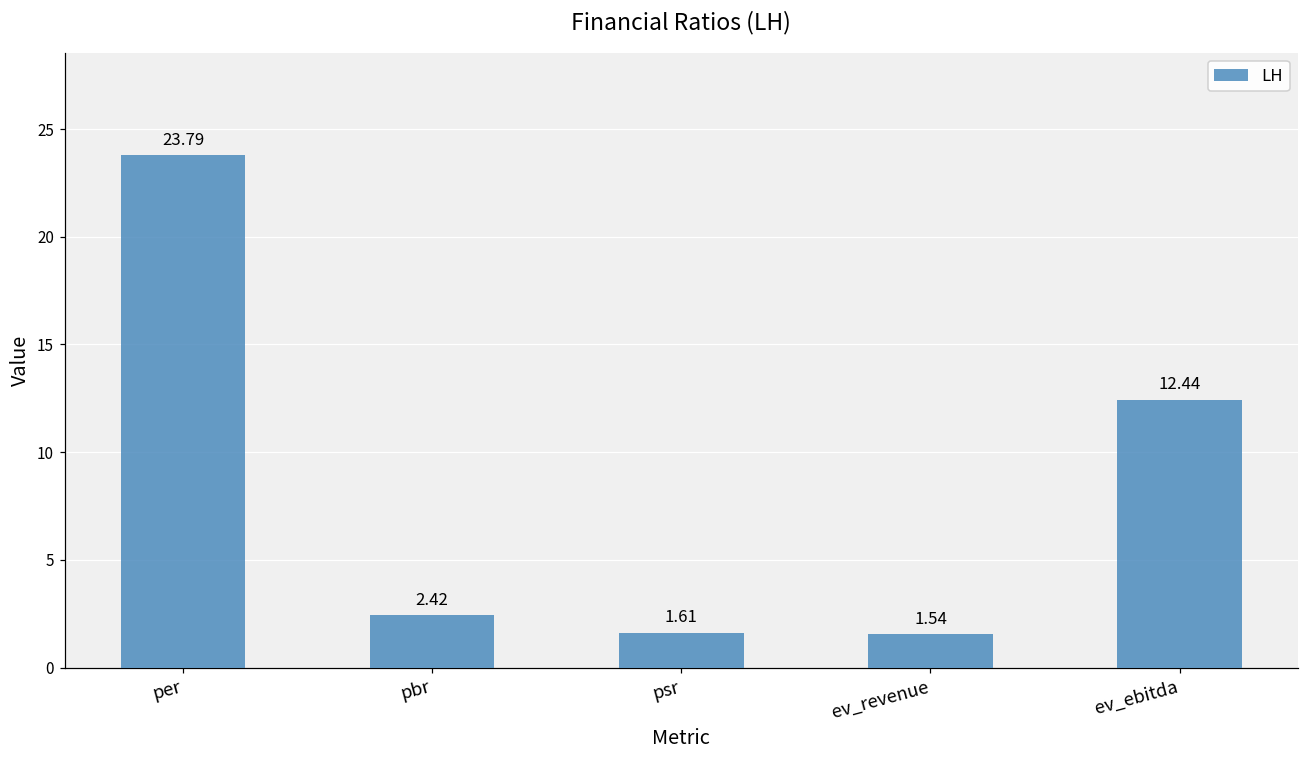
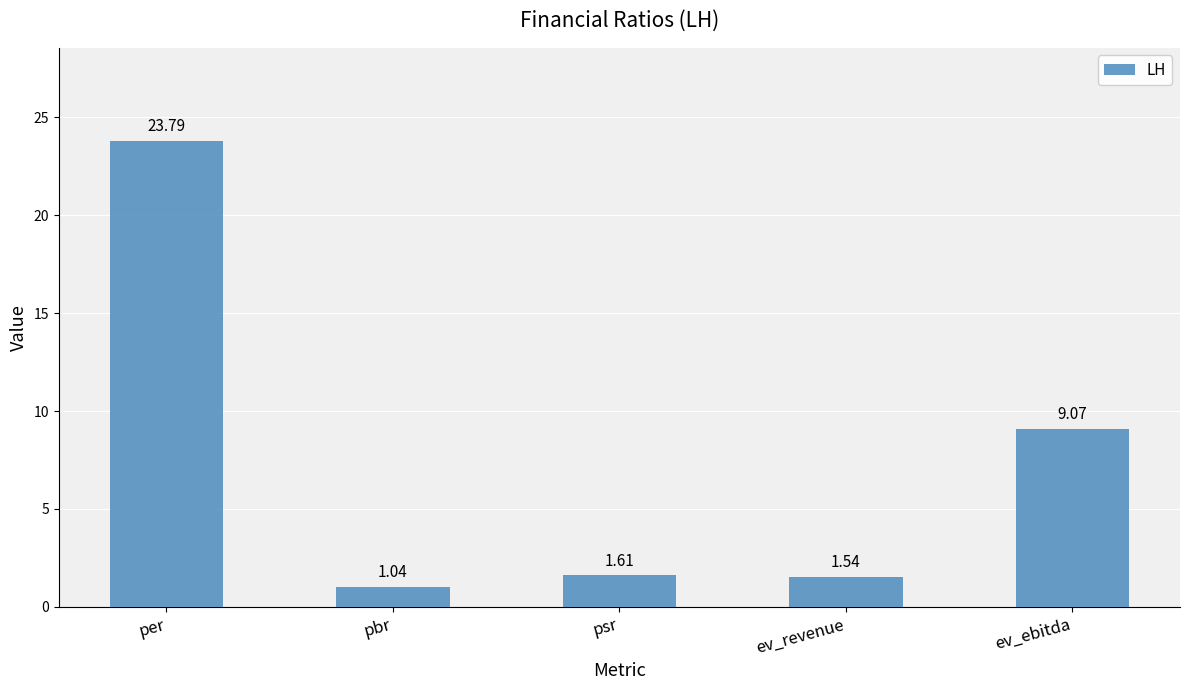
  {
    "per": 23.79,
-   "pbr": 2.42,
+   "pbr": 1.04,
    "psr": 1.61,
    "ev_revenue": 1.54,
-   "ev_ebitda": 12.44
+   "ev_ebitda": 9.07
  }
